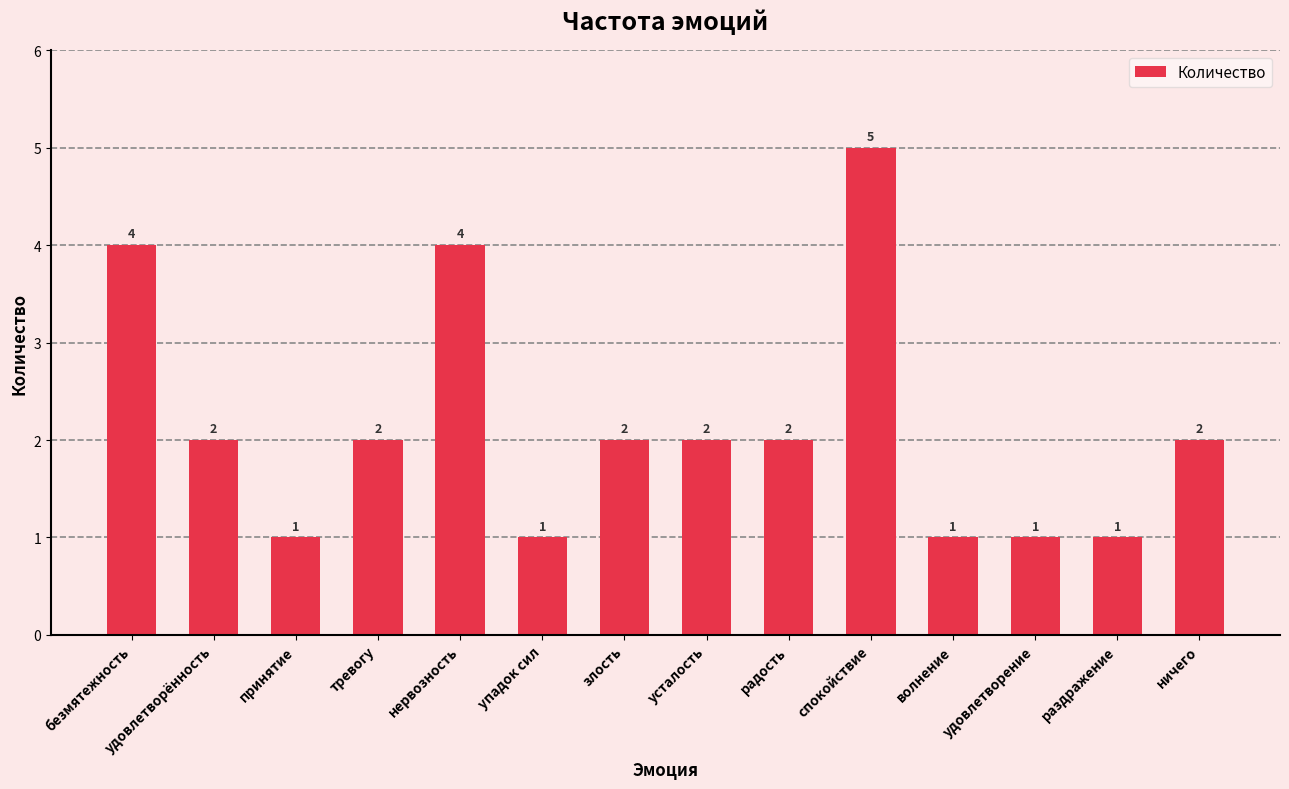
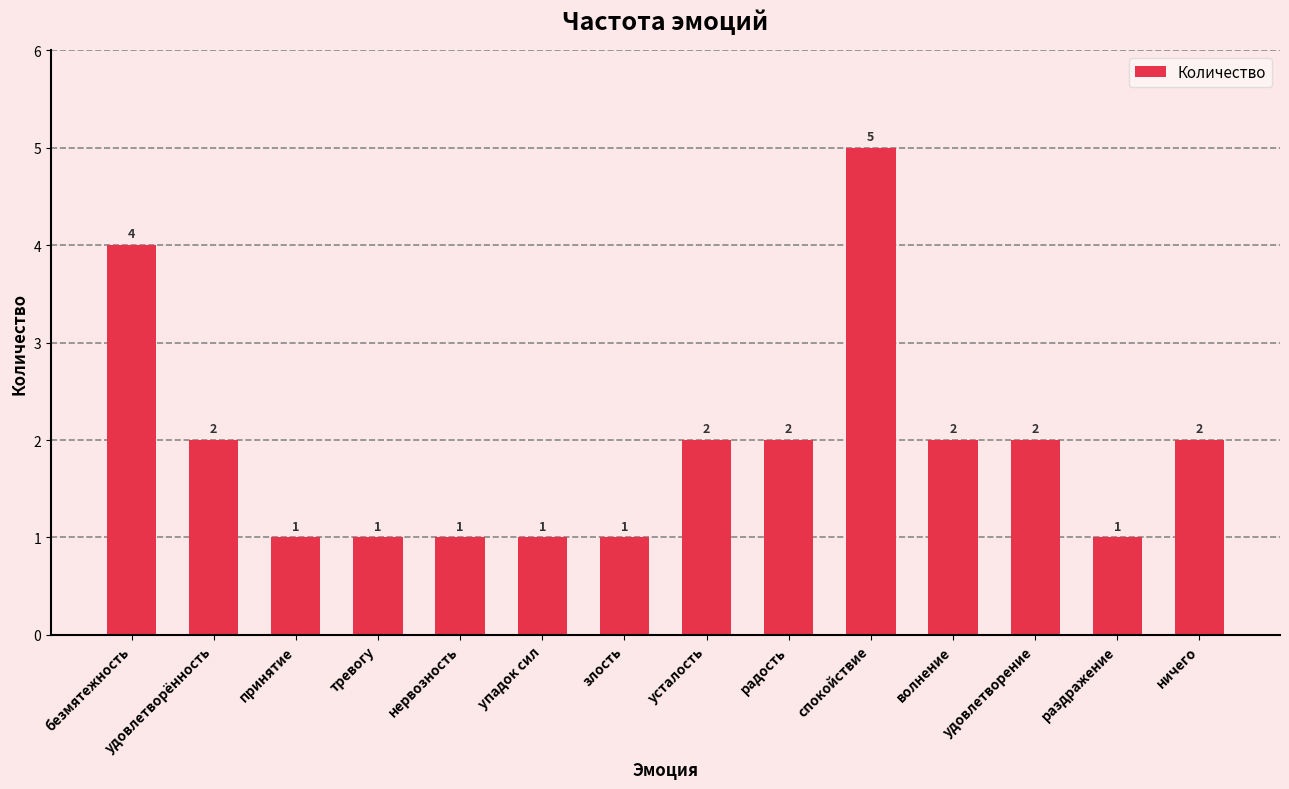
  {
    "безмятежность": 4,
    "удовлетворённость": 2,
    "принятие": 1,
-   "тревогу": 2,
-   "нервозность": 4,
+   "тревогу": 1,
+   "нервозность": 1,
    "упадок сил": 1,
-   "злость": 2,
+   "злость": 1,
    "усталость": 2,
    "радость": 2,
    "спокойствие": 5,
-   "волнение": 1,
-   "удовлетворение": 1,
+   "волнение": 2,
+   "удовлетворение": 2,
    "раздражение": 1,
    "ничего": 2
  }
